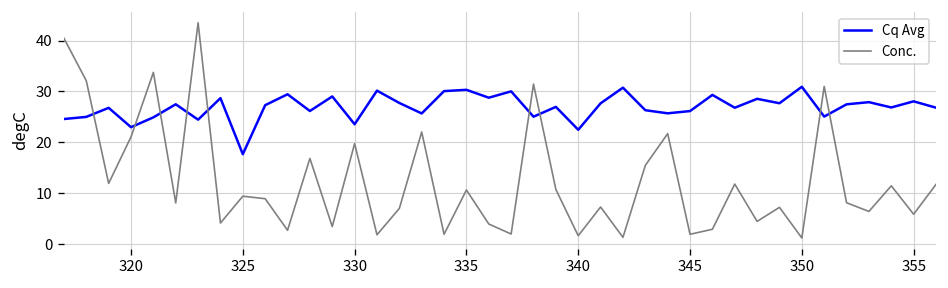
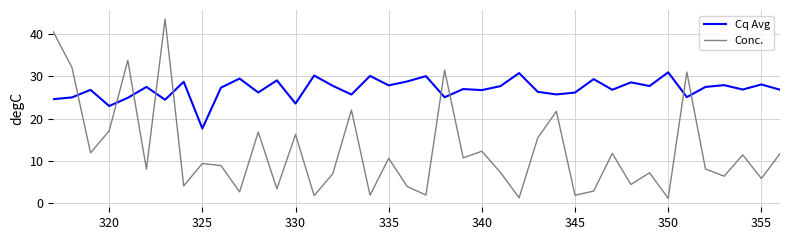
  {
    "Cq Avg": {
      "320": 23,
      "325": 18,
      "330": 24,
-     "335": 30,
-     "340": 22,
+     "335": 28,
+     "340": 27,
      "345": 26,
      "350": 31,
      "355": 28
    },
    "Conc.": {
-     "320": 21,
+     "320": 17,
      "325": 9,
-     "330": 20,
+     "330": 16,
      "335": 11,
-     "340": 2,
+     "340": 12,
      "345": 2,
      "350": 1,
      "355": 6
    }
  }
